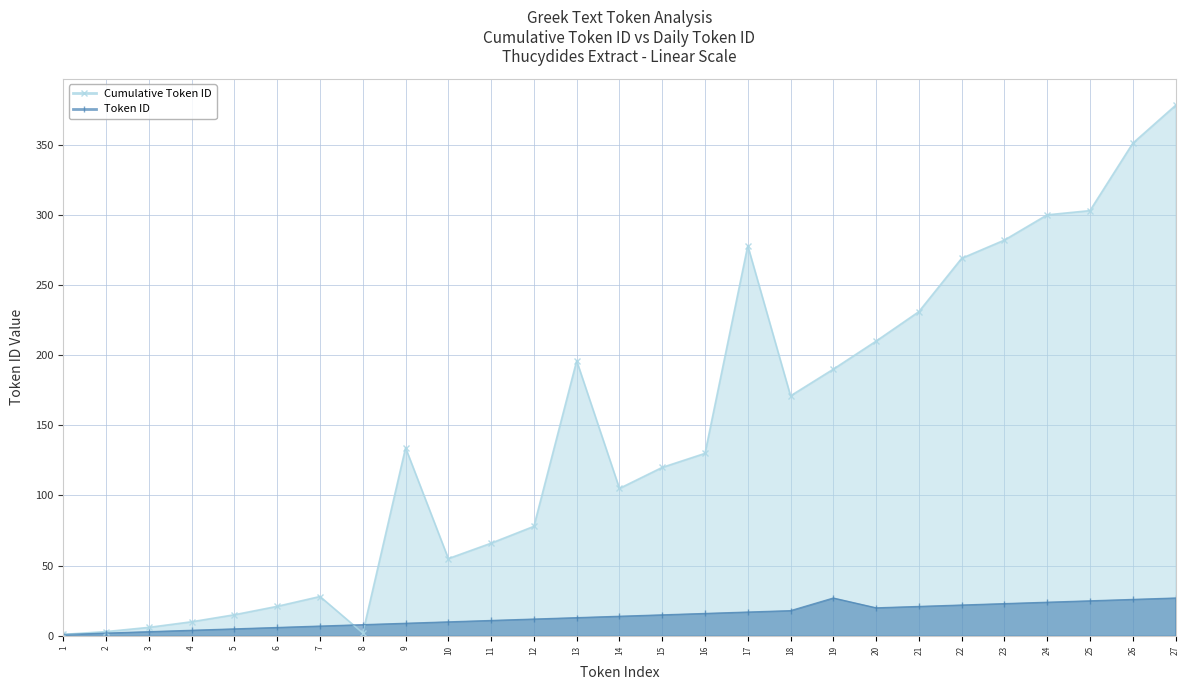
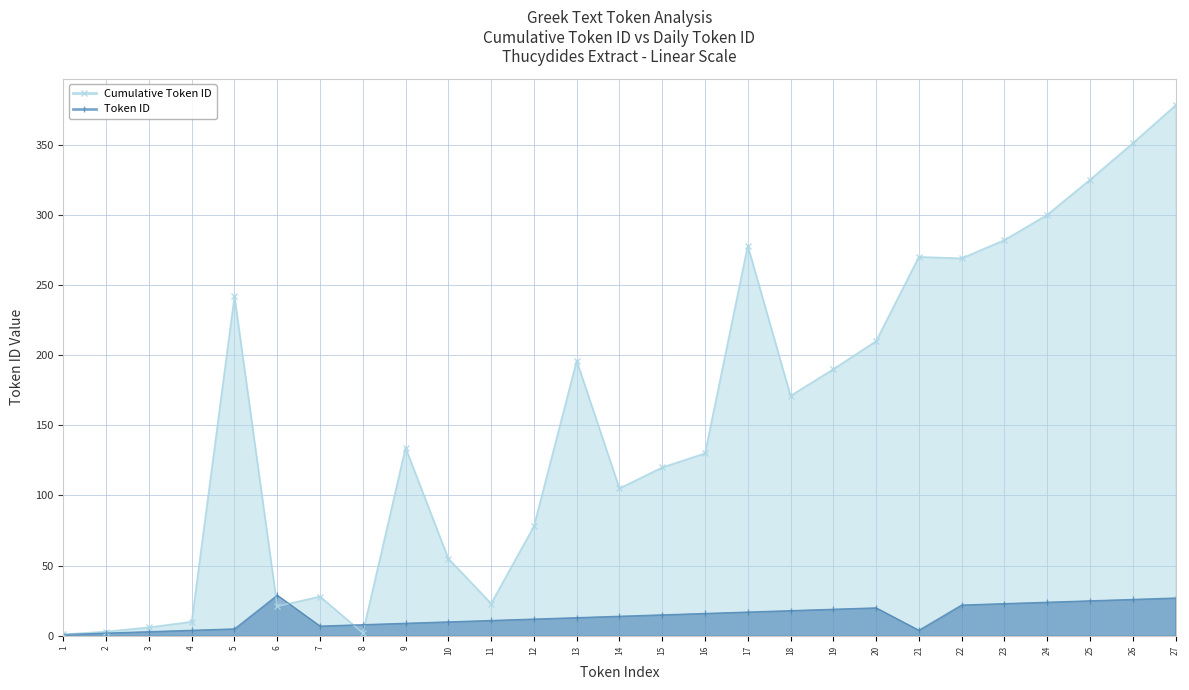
  {
    "Cumulative Token ID": {
      "3": 6,
      "4": 10,
-     "5": 15,
+     "5": 242,
      "6": 21,
      "7": 28,
      "8": 2,
      "9": 134,
      "10": 55,
-     "11": 66,
+     "11": 23,
      "12": 78,
      "13": 196,
      "14": 105,
      "15": 120,
      "16": 130,
      "17": 278,
      "18": 171,
      "19": 190,
      "20": 210,
-     "21": 231,
+     "21": 270,
      "22": 269,
      "23": 282,
      "24": 300,
-     "25": 303,
+     "25": 325,
      "26": 351,
      "27": 378
    },
    "Token ID": {
      "3": 3,
      "4": 4,
      "5": 5,
-     "6": 6,
+     "6": 29,
      "7": 7,
      "8": 8,
      "9": 9,
      "10": 10,
      "11": 11,
      "12": 12,
      "13": 13,
      "14": 14,
      "15": 15,
      "16": 16,
      "17": 17,
      "18": 18,
-     "19": 27,
+     "19": 19,
      "20": 20,
-     "21": 21,
+     "21": 4,
      "22": 22,
      "23": 23,
      "24": 24,
      "25": 25,
      "26": 26,
      "27": 27
    }
  }
